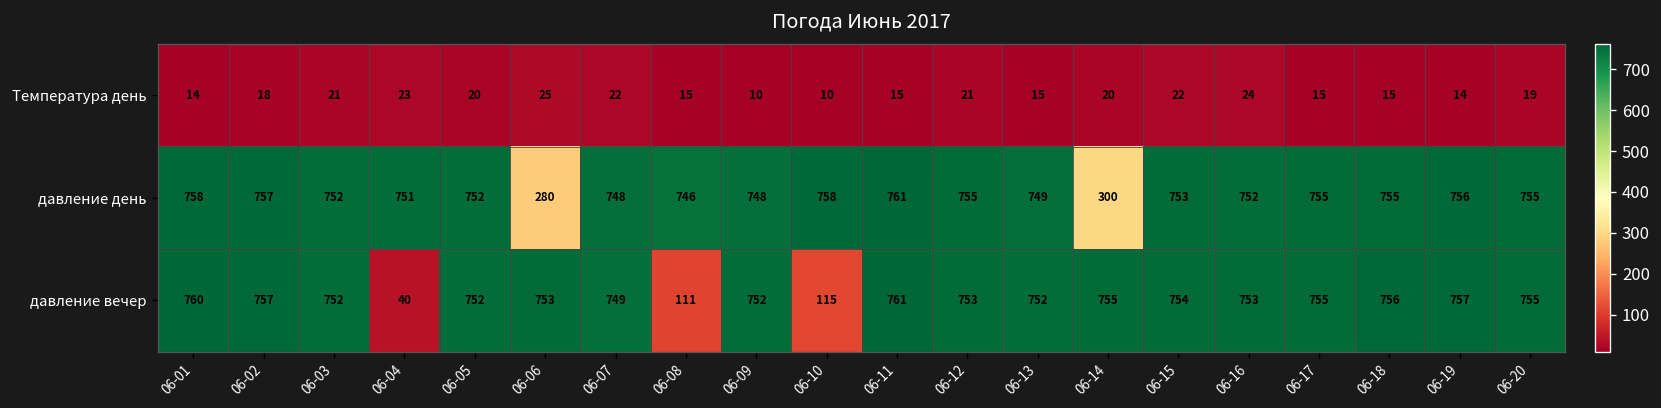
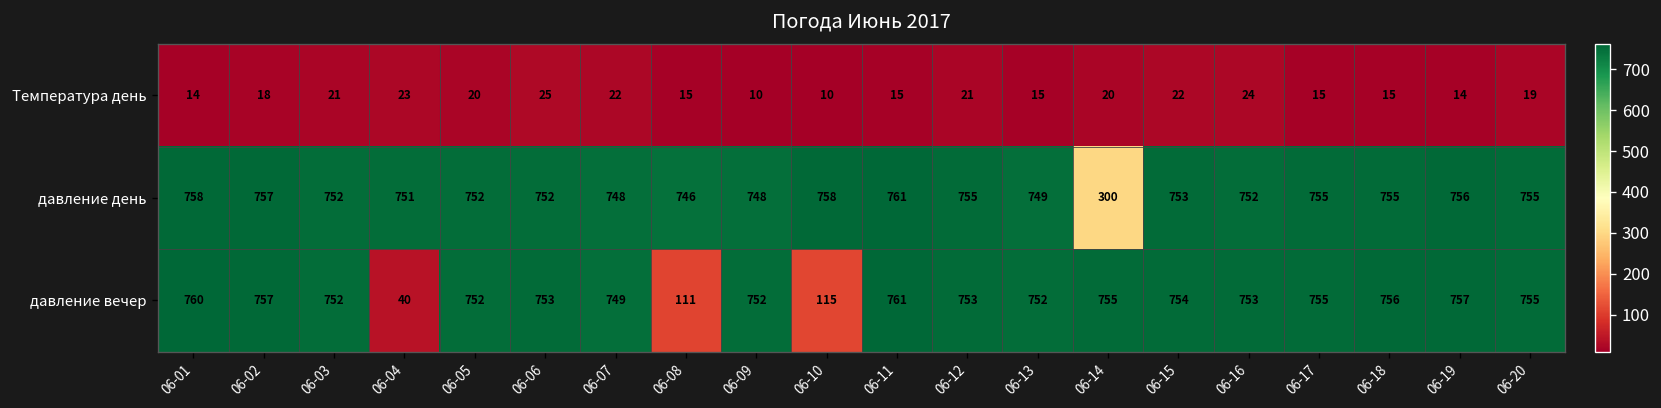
  {
    "Температура день": {
      "06-01": 14,
      "06-02": 18,
      "06-03": 21,
      "06-04": 23,
      "06-05": 20,
      "06-06": 25,
      "06-07": 22,
      "06-08": 15,
      "06-09": 10,
      "06-10": 10,
      "06-11": 15,
      "06-12": 21,
      "06-13": 15,
      "06-14": 20,
      "06-15": 22,
      "06-16": 24,
      "06-17": 15,
      "06-18": 15,
      "06-19": 14,
      "06-20": 19
    },
    "давление день": {
      "06-01": 758,
      "06-02": 757,
      "06-03": 752,
      "06-04": 751,
      "06-05": 752,
-     "06-06": 280,
+     "06-06": 752,
      "06-07": 748,
      "06-08": 746,
      "06-09": 748,
      "06-10": 758,
      "06-11": 761,
      "06-12": 755,
      "06-13": 749,
      "06-14": 300,
      "06-15": 753,
      "06-16": 752,
      "06-17": 755,
      "06-18": 755,
      "06-19": 756,
      "06-20": 755
    },
    "давление вечер": {
      "06-01": 760,
      "06-02": 757,
      "06-03": 752,
      "06-04": 40,
      "06-05": 752,
      "06-06": 753,
      "06-07": 749,
      "06-08": 111,
      "06-09": 752,
      "06-10": 115,
      "06-11": 761,
      "06-12": 753,
      "06-13": 752,
      "06-14": 755,
      "06-15": 754,
      "06-16": 753,
      "06-17": 755,
      "06-18": 756,
      "06-19": 757,
      "06-20": 755
    }
  }
